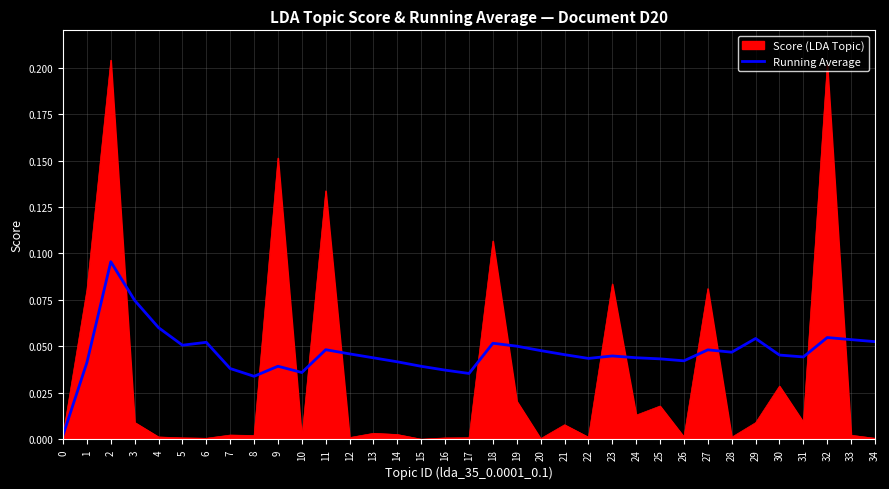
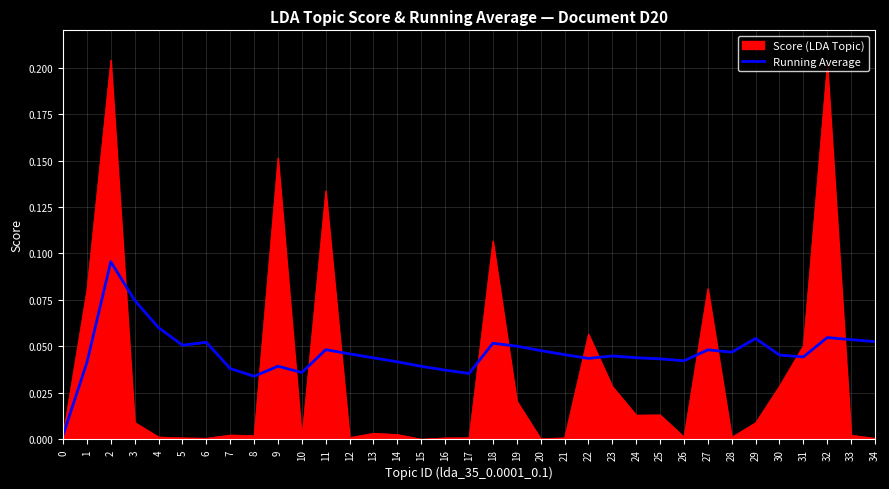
  {
    "Score (LDA Topic)": {
      "1": 0.080,
      "2": 0.204,
      "3": 0.009,
      "4": 0.001,
      "5": 0.001,
      "6": 0.001,
      "7": 0.002,
      "8": 0.002,
      "9": 0.151,
      "10": 0.001,
      "11": 0.134,
      "12": 0.001,
      "13": 0.003,
      "14": 0.003,
      "15": 0.000,
      "16": 0.001,
      "17": 0.001,
      "18": 0.107,
      "19": 0.021,
      "20": 0.000,
-     "21": 0.008,
-     "22": 0.001,
-     "23": 0.084,
+     "21": 0.001,
+     "22": 0.057,
+     "23": 0.028,
      "24": 0.013,
-     "25": 0.018,
+     "25": 0.013,
      "26": 0.001,
      "27": 0.081,
      "28": 0.001,
      "29": 0.009,
      "30": 0.029,
-     "31": 0.009,
+     "31": 0.050,
      "33": 0.002,
      "34": 0.001
    },
    "Running Average": {
      "1": 0.041,
      "2": 0.096,
      "3": 0.075,
      "4": 0.060,
      "5": 0.051,
      "6": 0.052,
      "7": 0.038,
      "8": 0.034,
      "9": 0.039,
      "10": 0.036,
      "11": 0.048,
      "12": 0.046,
      "13": 0.044,
      "14": 0.042,
      "15": 0.039,
      "16": 0.037,
      "17": 0.035,
      "18": 0.052,
      "19": 0.050,
      "20": 0.048,
      "21": 0.046,
      "22": 0.044,
      "23": 0.045,
      "24": 0.044,
      "25": 0.043,
      "26": 0.042,
      "27": 0.048,
      "28": 0.047,
      "29": 0.054,
      "30": 0.045,
      "31": 0.044,
      "32": 0.055,
      "33": 0.054,
      "34": 0.053
    }
  }
